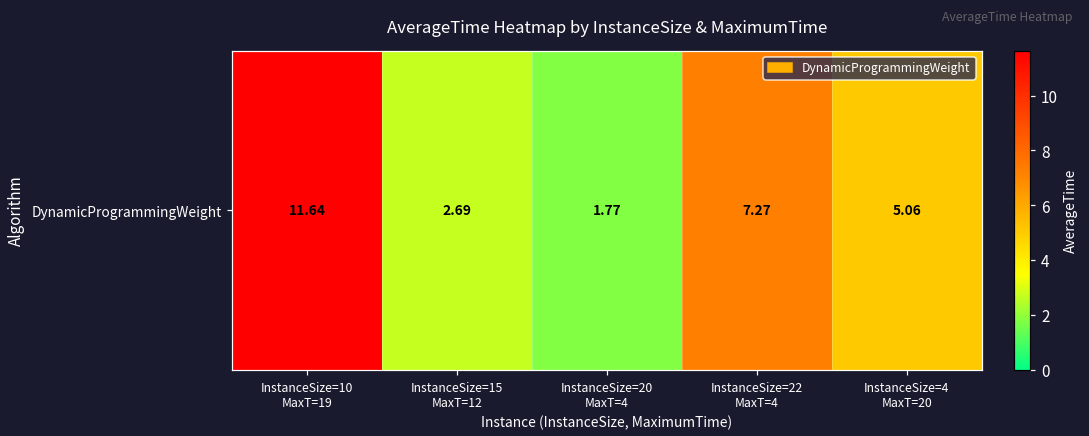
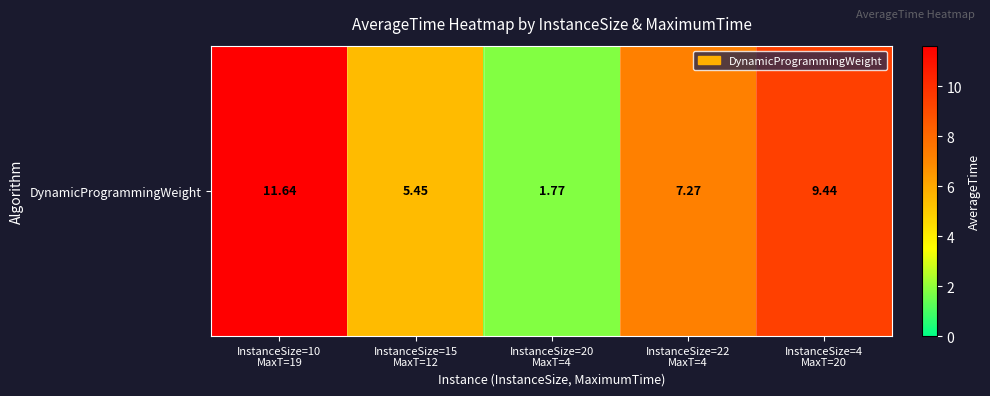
  {
    "DynamicProgrammingWeight": {
      "InstanceSize=10 MaxT=19": 11.64,
-     "InstanceSize=15 MaxT=12": 2.69,
+     "InstanceSize=15 MaxT=12": 5.45,
      "InstanceSize=20 MaxT=4": 1.77,
      "InstanceSize=22 MaxT=4": 7.27,
-     "InstanceSize=4 MaxT=20": 5.06
+     "InstanceSize=4 MaxT=20": 9.44
    }
  }
